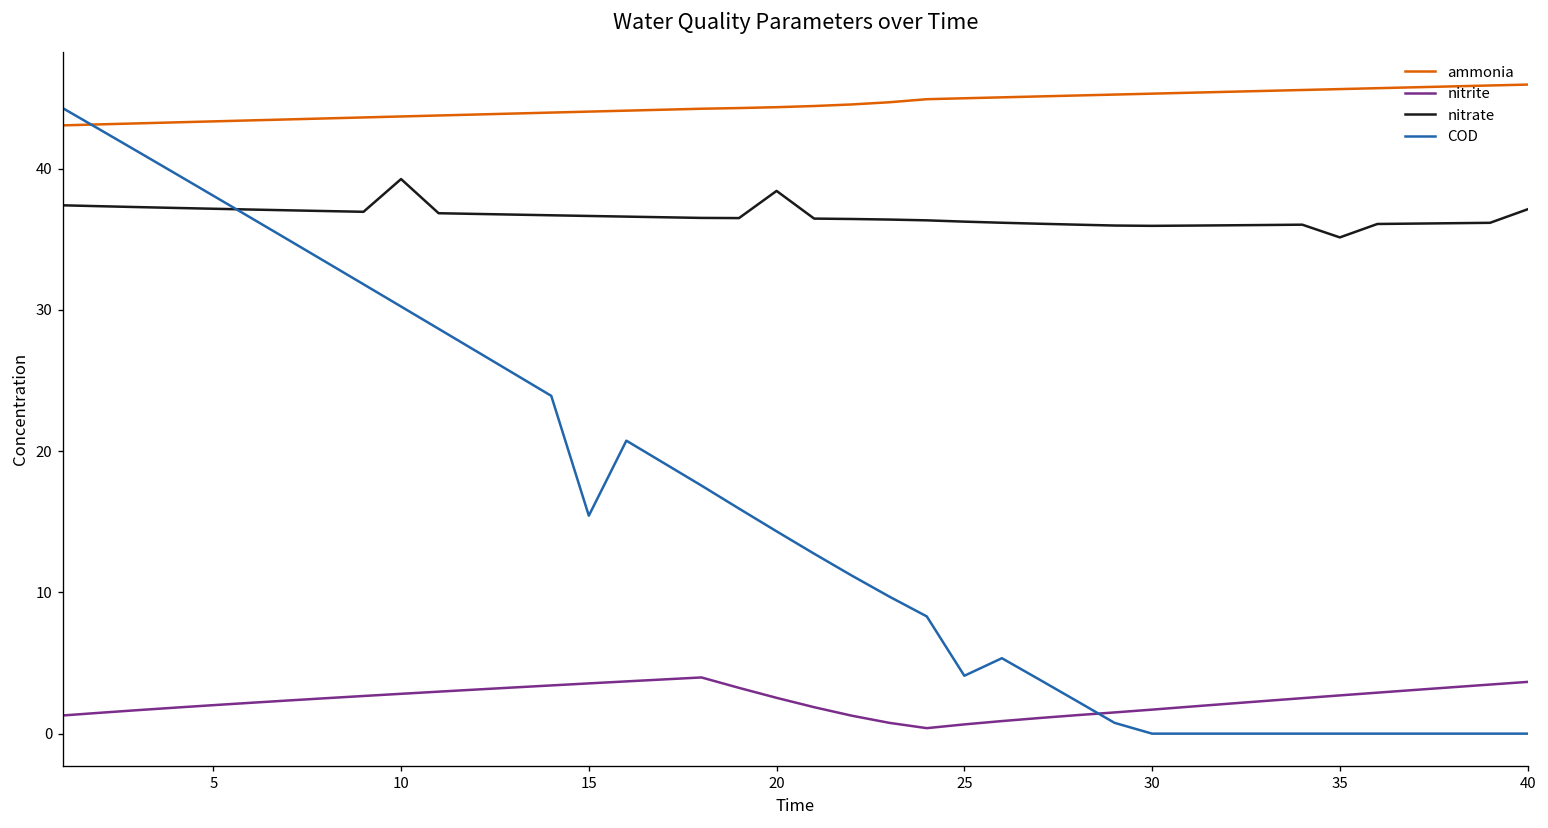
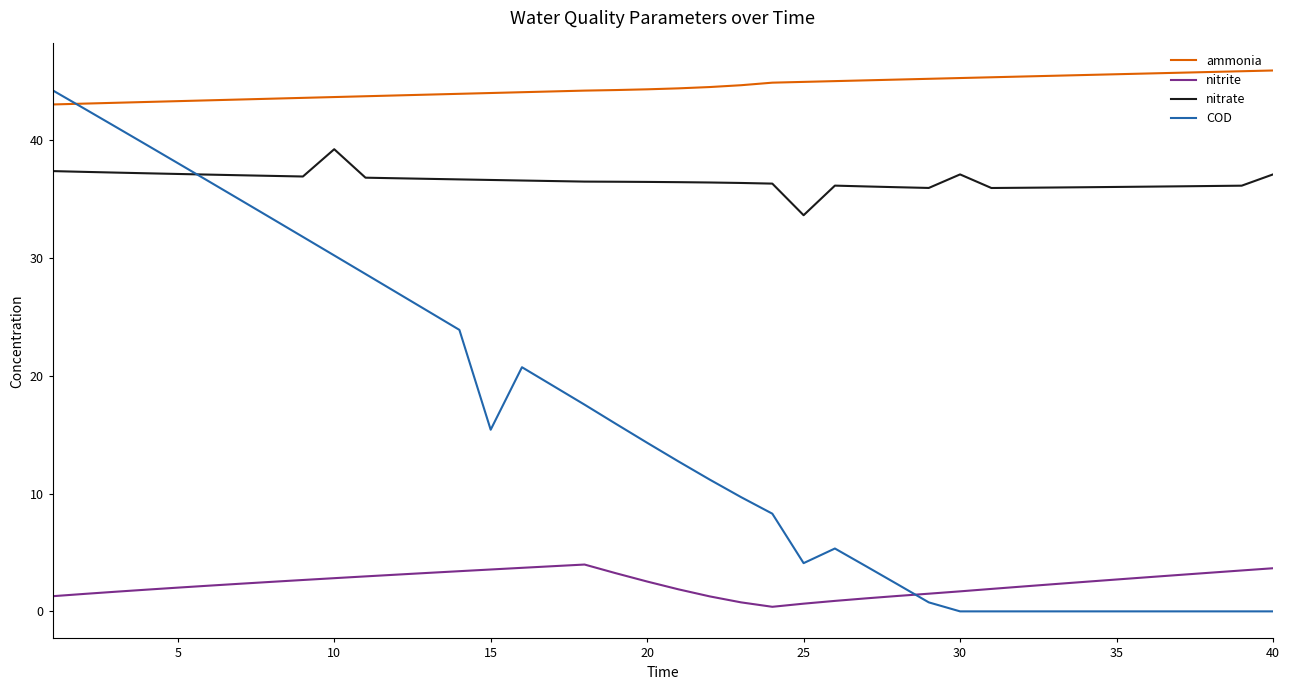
  {
    "ammonia": {
      "5": 43.3,
      "10": 43.7,
      "15": 44.0,
      "20": 44.3,
      "25": 45.0,
      "30": 45.3,
      "35": 45.6,
      "40": 45.9
    },
    "nitrite": {
      "5": 2.0,
      "10": 2.8,
      "15": 3.6,
      "20": 2.5,
      "25": 0.7,
      "30": 1.7,
      "35": 2.7,
      "40": 3.7
    },
    "nitrate": {
      "5": 37.2,
      "10": 39.3,
      "15": 36.6,
-     "20": 38.4,
-     "25": 36.2,
-     "30": 35.9,
-     "35": 35.1,
+     "20": 36.5,
+     "25": 33.7,
+     "30": 37.1,
+     "35": 36.1,
      "40": 37.1
    },
    "COD": {
      "5": 38.1,
      "10": 30.2,
      "15": 15.4,
      "20": 14.3,
      "25": 4.1,
      "30": 0.0,
      "35": 0.0,
      "40": 0.0
    }
  }
